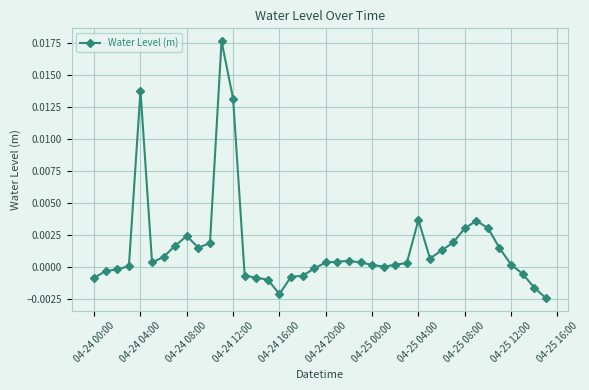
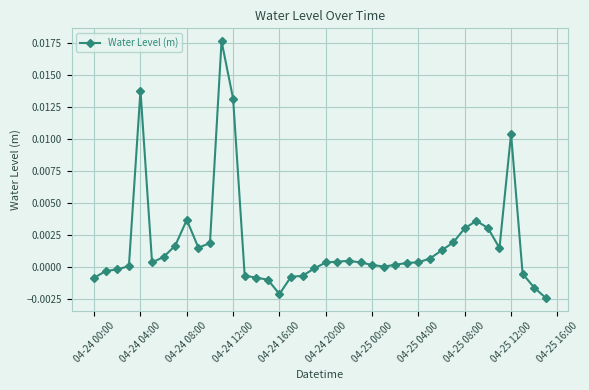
  {
    "04-24 00:00": -0.0008,
    "04-24 04:00": 0.0138,
-   "04-24 08:00": 0.0024,
+   "04-24 08:00": 0.0037,
    "04-24 12:00": 0.0131,
    "04-24 16:00": -0.0021,
    "04-24 20:00": 0.0004,
    "04-25 00:00": 0.0002,
-   "04-25 04:00": 0.0037,
+   "04-25 04:00": 0.0004,
    "04-25 08:00": 0.0030,
-   "04-25 12:00": 0.0002
+   "04-25 12:00": 0.0104
  }
